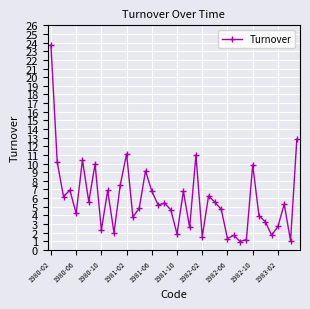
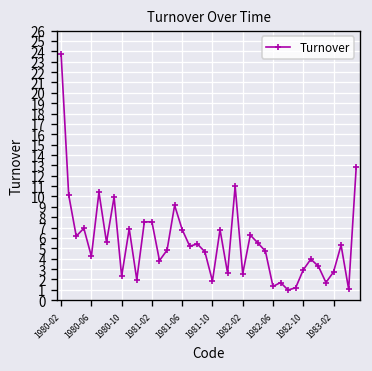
  {
    "1980-02": 24,
    "1980-06": 4,
    "1980-10": 2,
-   "1981-02": 11,
+   "1981-02": 8,
    "1981-06": 7,
    "1981-10": 2,
-   "1982-02": 2,
+   "1982-02": 3,
    "1982-06": 1,
-   "1982-10": 10,
+   "1982-10": 3,
    "1983-02": 3
  }
